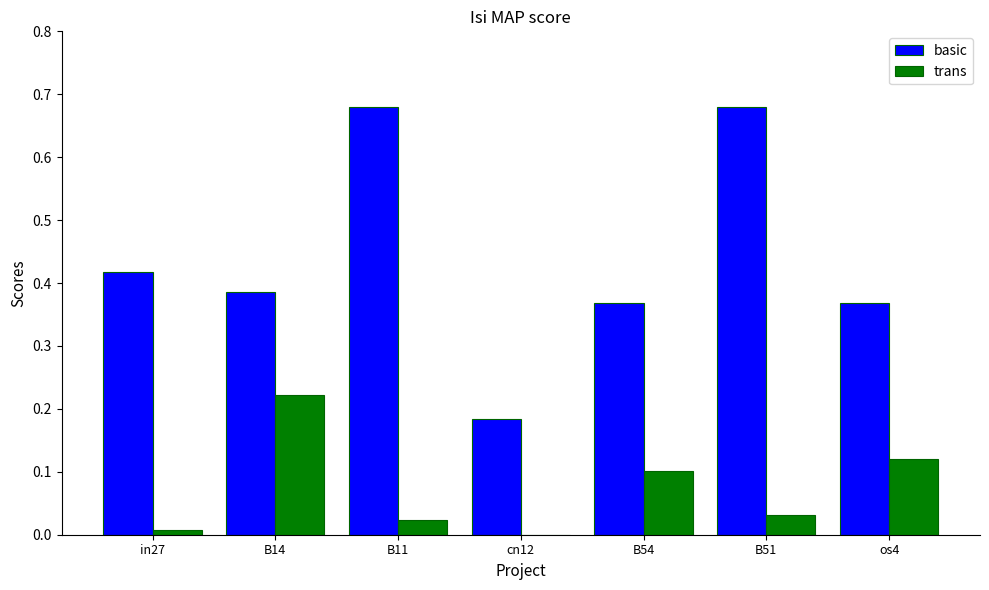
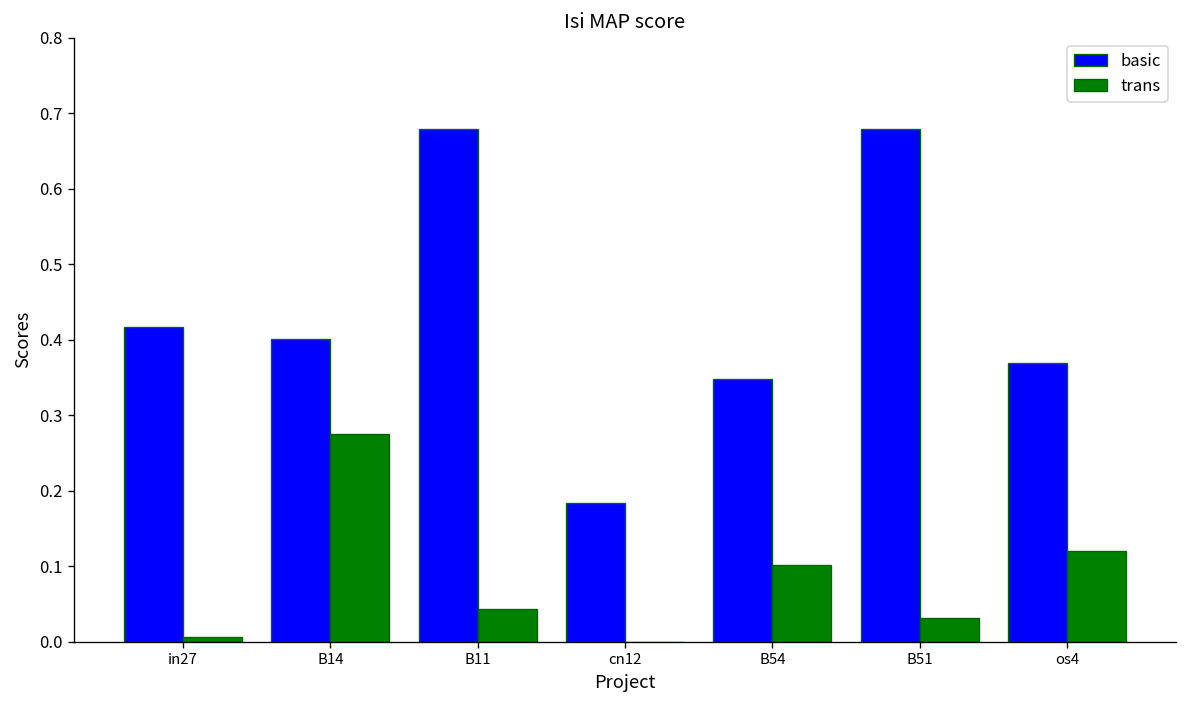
  {
    "basic": {
      "in27": 0.42,
-     "B14": 0.39,
+     "B14": 0.40,
      "B11": 0.68,
      "cn12": 0.18,
-     "B54": 0.37,
+     "B54": 0.35,
      "B51": 0.68,
      "os4": 0.37
    },
    "trans": {
      "in27": 0.01,
-     "B14": 0.22,
-     "B11": 0.02,
+     "B14": 0.28,
+     "B11": 0.04,
      "cn12": 0.00,
      "B54": 0.10,
      "B51": 0.03,
      "os4": 0.12
    }
  }
